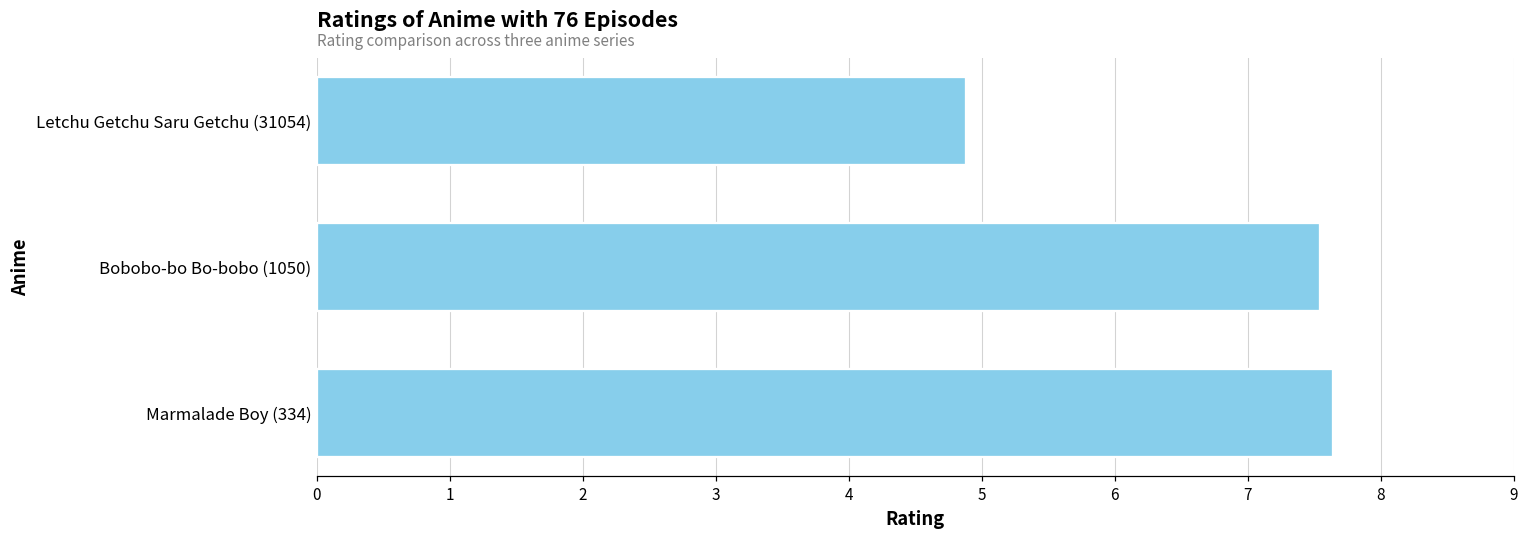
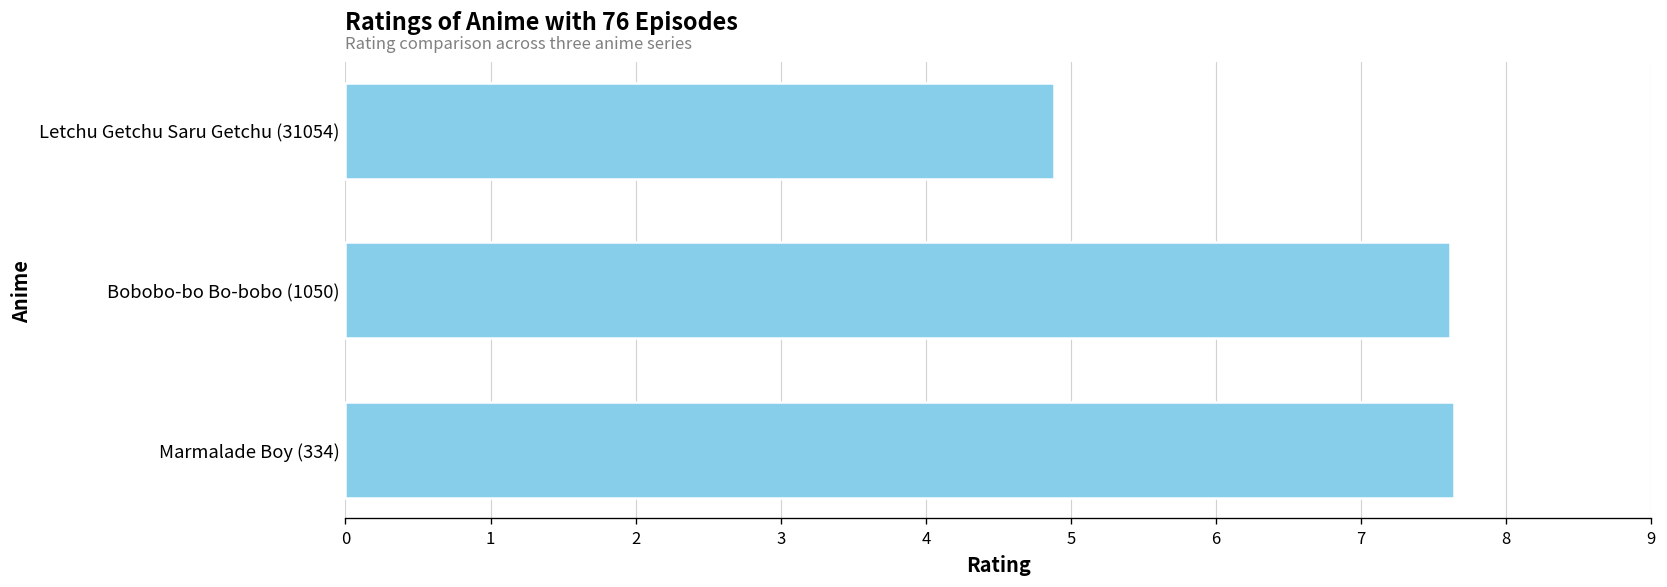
  {
    "Letchu Getchu Saru Getchu (31054)": 4.88,
-   "Bobobo-bo Bo-bobo (1050)": 7.54,
+   "Bobobo-bo Bo-bobo (1050)": 7.61,
    "Marmalade Boy (334)": 7.64
  }
